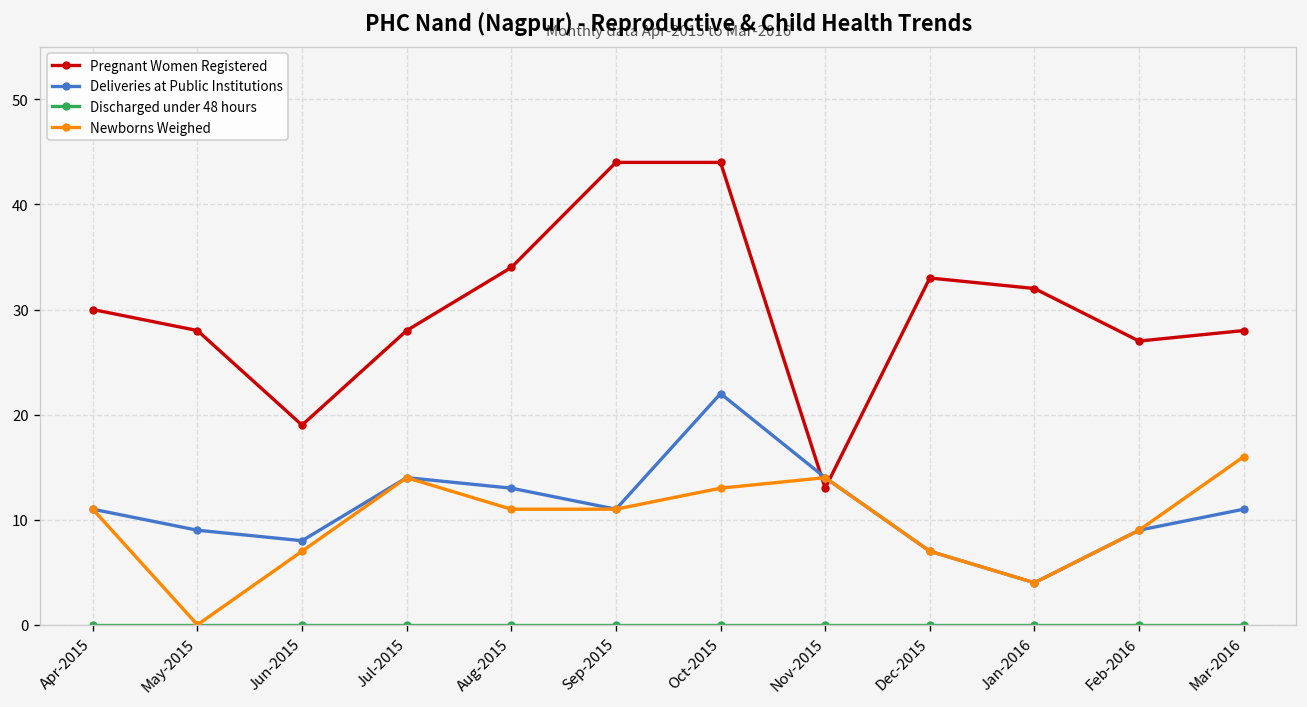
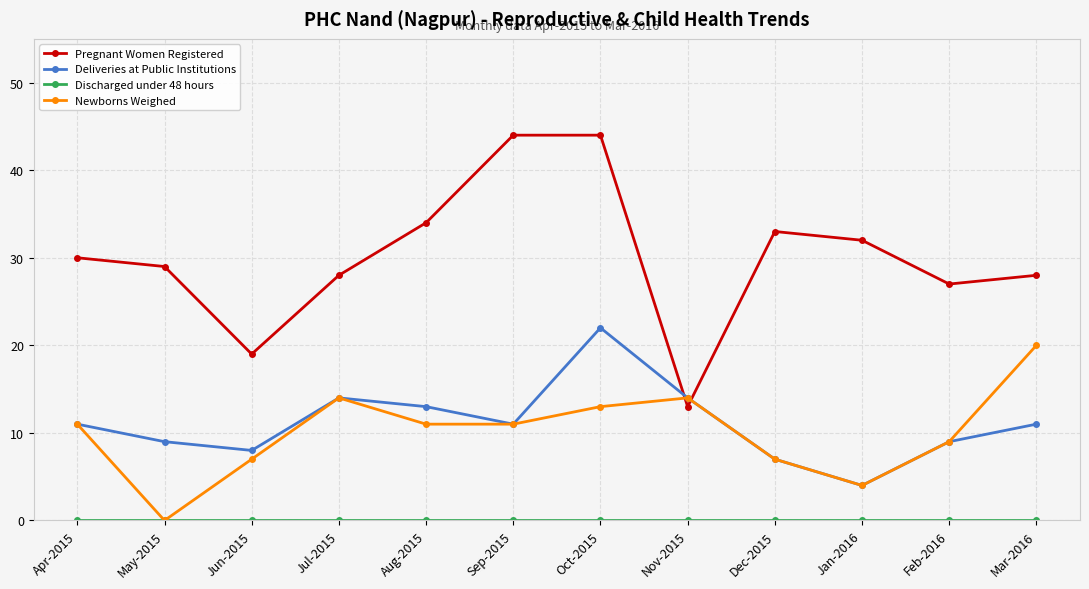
  {
    "Pregnant Women Registered": {
      "Apr-2015": 30,
-     "May-2015": 28,
+     "May-2015": 29,
      "Jun-2015": 19,
      "Jul-2015": 28,
      "Aug-2015": 34,
      "Sep-2015": 44,
      "Oct-2015": 44,
      "Nov-2015": 13,
      "Dec-2015": 33,
      "Jan-2016": 32,
      "Feb-2016": 27,
      "Mar-2016": 28
    },
    "Deliveries at Public Institutions": {
      "May-2015": 9,
      "Jun-2015": 8,
      "Aug-2015": 13,
      "Oct-2015": 22,
      "Mar-2016": 11
    },
    "Discharged under 48 hours": {
      "Apr-2015": 0,
      "Jun-2015": 0,
      "Jul-2015": 0,
      "Aug-2015": 0,
      "Sep-2015": 0,
      "Oct-2015": 0,
      "Nov-2015": 0,
      "Dec-2015": 0,
      "Jan-2016": 0,
      "Feb-2016": 0,
      "Mar-2016": 0
    },
    "Newborns Weighed": {
      "Jun-2015": 7,
      "Aug-2015": 11,
      "Oct-2015": 13,
-     "Mar-2016": 16
+     "Mar-2016": 20
    }
  }
